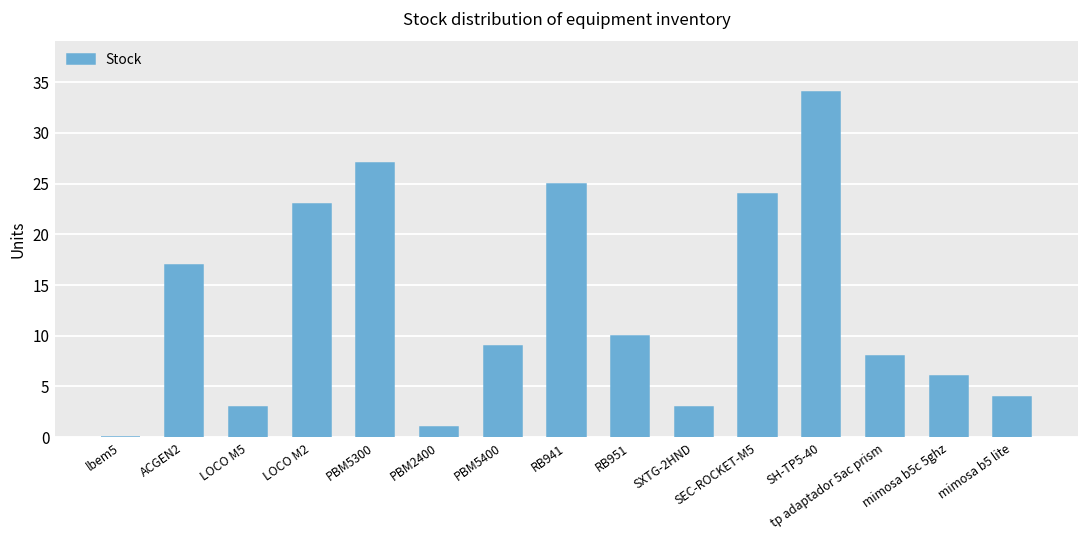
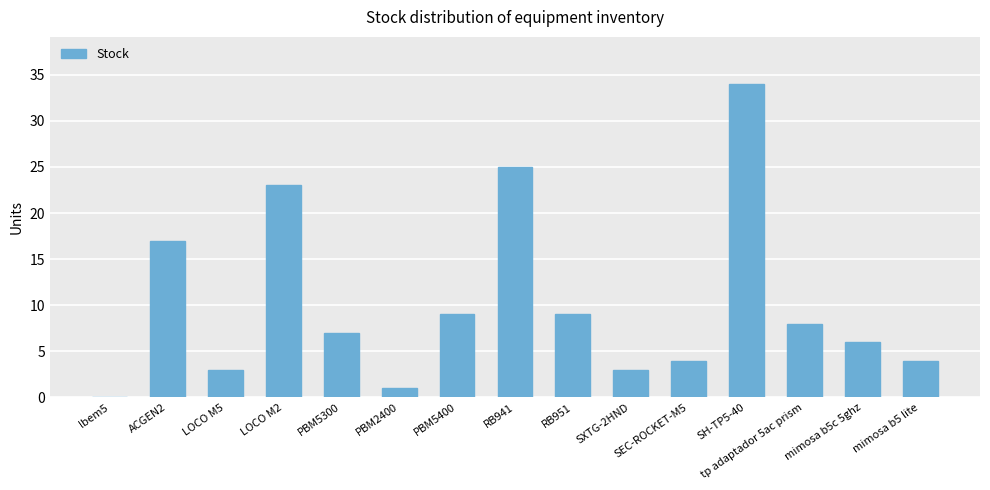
  {
    "lbem5": 0,
    "ACGEN2": 17,
    "LOCO M5": 3,
    "LOCO M2": 23,
-   "PBM5300": 27,
+   "PBM5300": 7,
    "PBM2400": 1,
    "PBM5400": 9,
    "RB941": 25,
-   "RB951": 10,
+   "RB951": 9,
    "SXTG-2HND": 3,
-   "SEC-ROCKET-M5": 24,
+   "SEC-ROCKET-M5": 4,
    "SH-TP5-40": 34,
    "tp adaptador 5ac prism": 8,
    "mimosa b5c 5ghz": 6,
    "mimosa b5 lite": 4
  }
